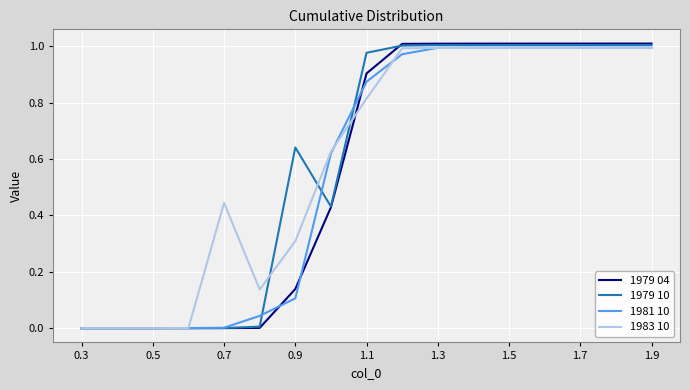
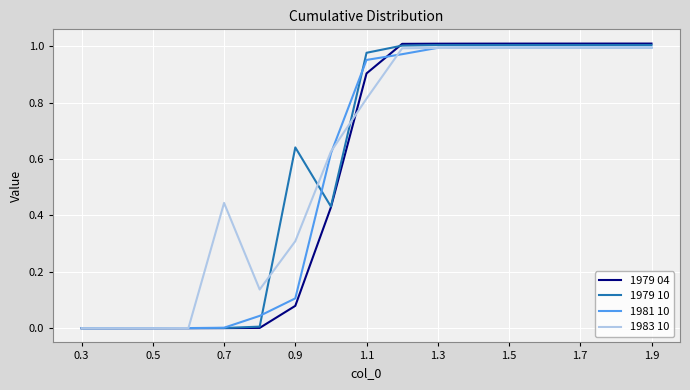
  {
    "1979 04": {
-     "0.9": 0.14,
+     "0.9": 0.08,
      "1.1": 0.90
    },
    "1979 10": {
      "0.9": 0.64,
      "1.1": 0.98
    },
    "1981 10": {
      "0.9": 0.11,
-     "1.1": 0.87
+     "1.1": 0.95
    },
    "1983 10": {
      "0.7": 0.44,
      "0.9": 0.31,
      "1.1": 0.81
    }
  }
